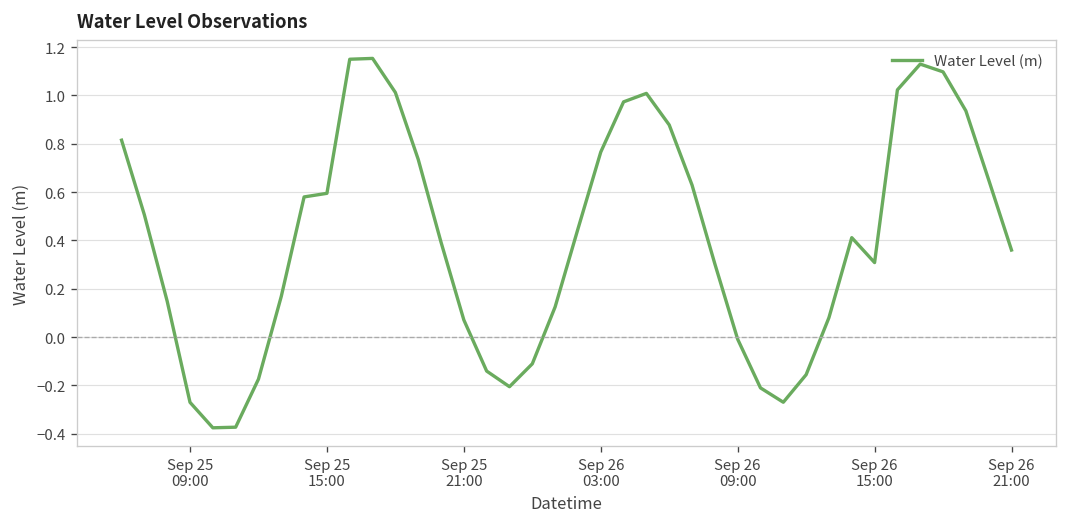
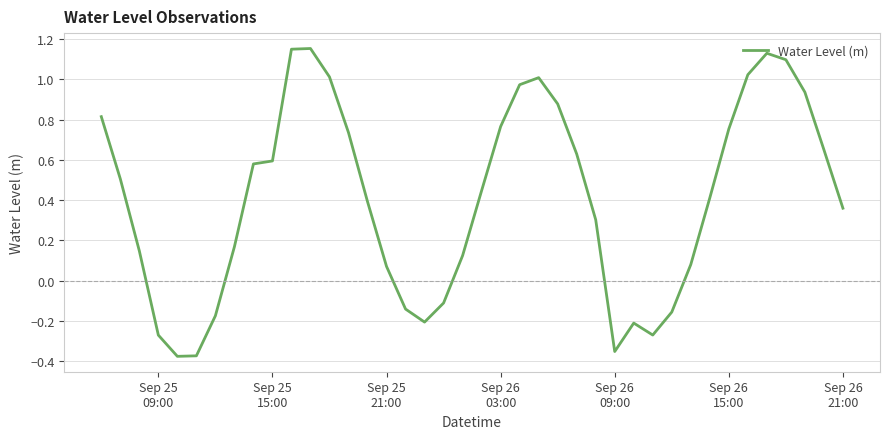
  {
    "Sep 25 09:00": -0.27,
    "Sep 25 15:00": 0.59,
    "Sep 25 21:00": 0.07,
    "Sep 26 03:00": 0.77,
-   "Sep 26 09:00": -0.01,
-   "Sep 26 15:00": 0.31,
+   "Sep 26 09:00": -0.35,
+   "Sep 26 15:00": 0.75,
    "Sep 26 21:00": 0.36
  }
